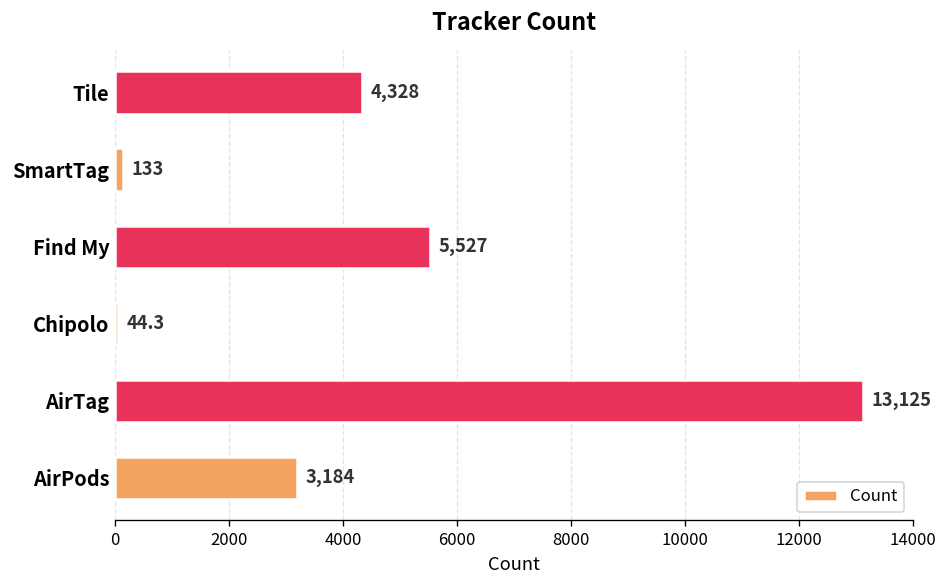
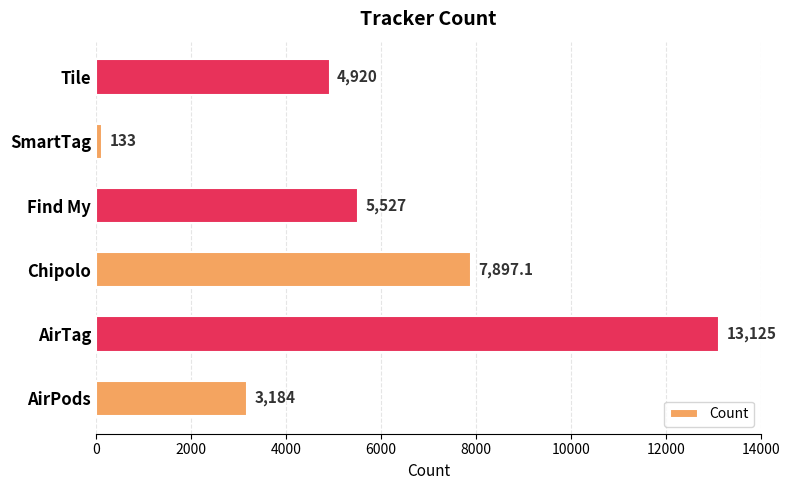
  {
-   "Tile": "4,328",
+   "Tile": "4,920",
    "SmartTag": "133",
    "Find My": "5,527",
-   "Chipolo": "44.3",
+   "Chipolo": "7,897.1",
    "AirTag": "13,125",
    "AirPods": "3,184"
  }
